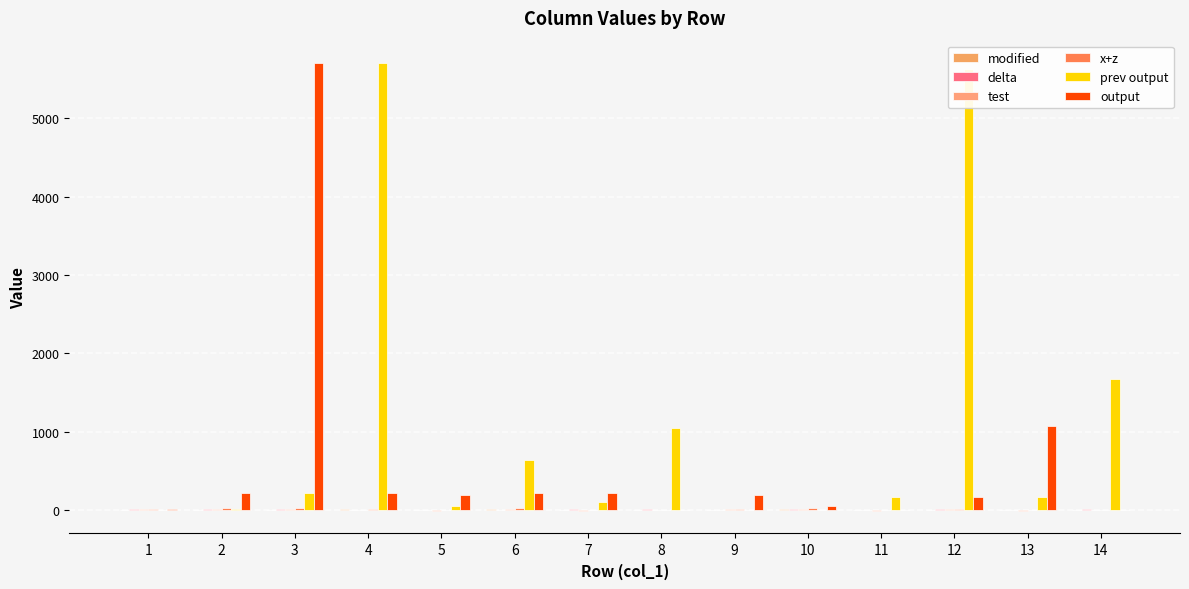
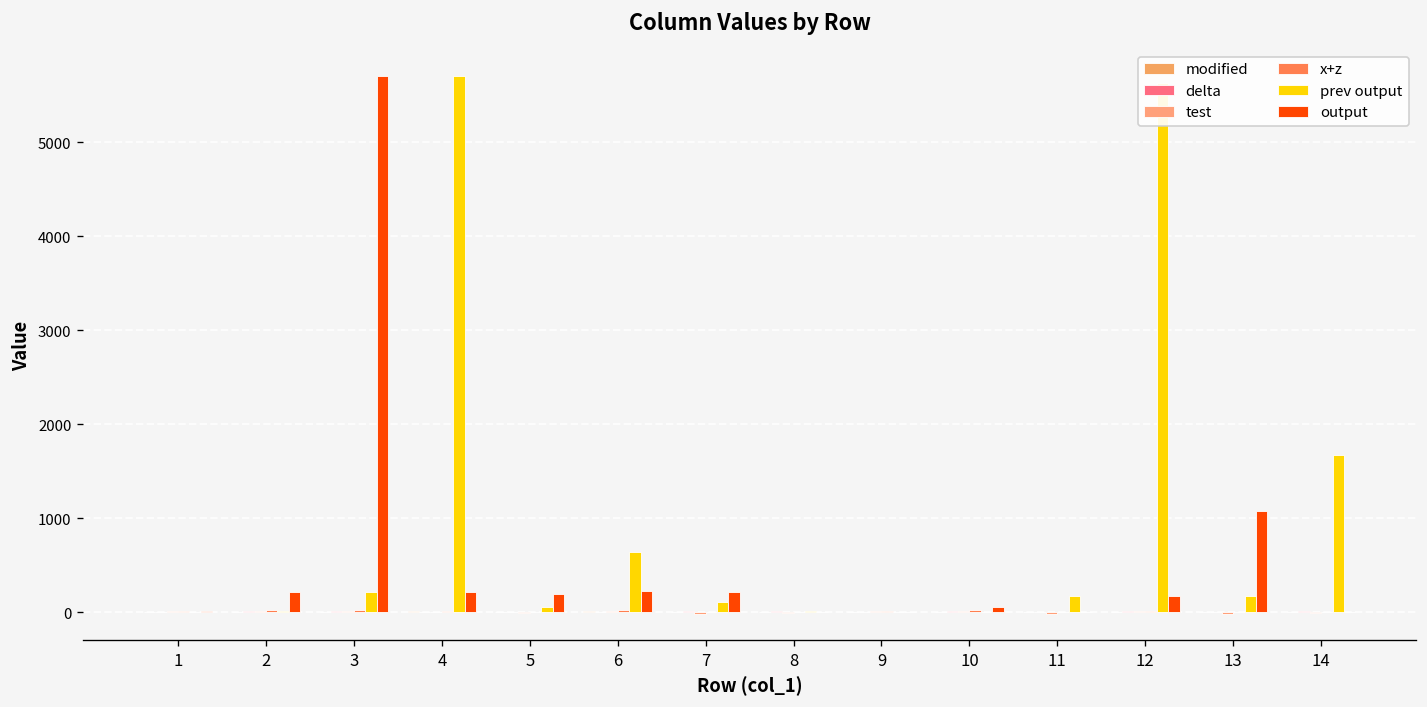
  {
    "prev output": {
      "1": 0,
      "3": 200,
      "4": 5700,
      "5": 100,
      "6": 600,
      "7": 100,
-     "8": 1100,
+     "8": 0,
      "9": 0,
      "11": 200,
      "13": 200,
      "14": 1700
    },
    "output": {
      "2": 200,
      "3": 5700,
      "4": 200,
      "5": 200,
      "6": 200,
      "7": 200,
      "8": 0,
-     "9": 200,
+     "9": 0,
      "10": 100,
      "12": 200,
      "13": 1100,
      "14": 0
    }
  }
